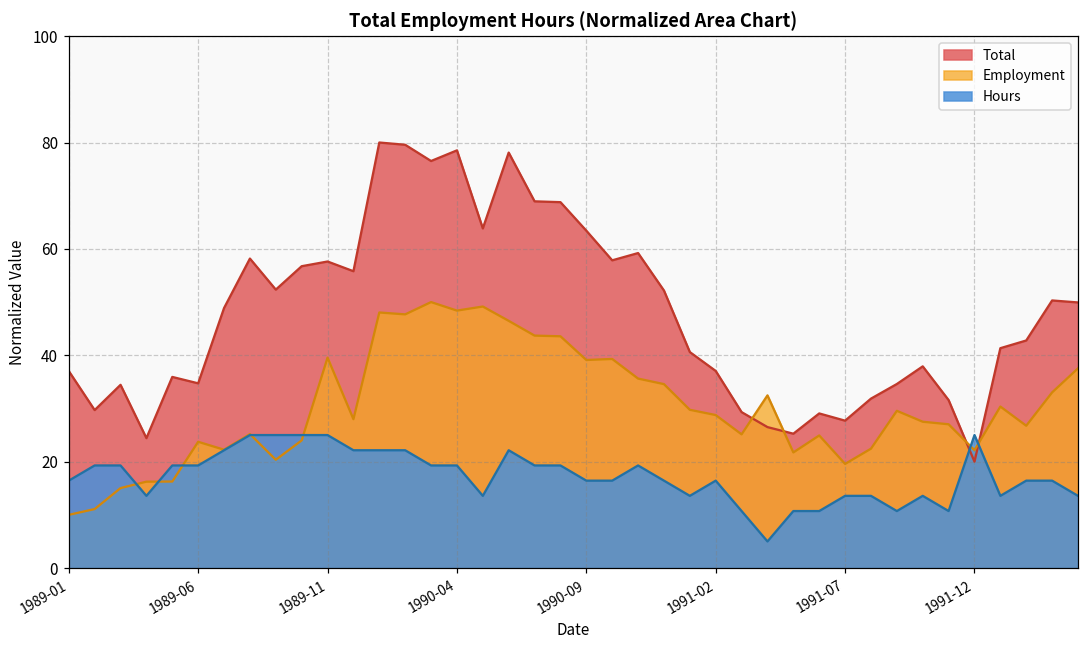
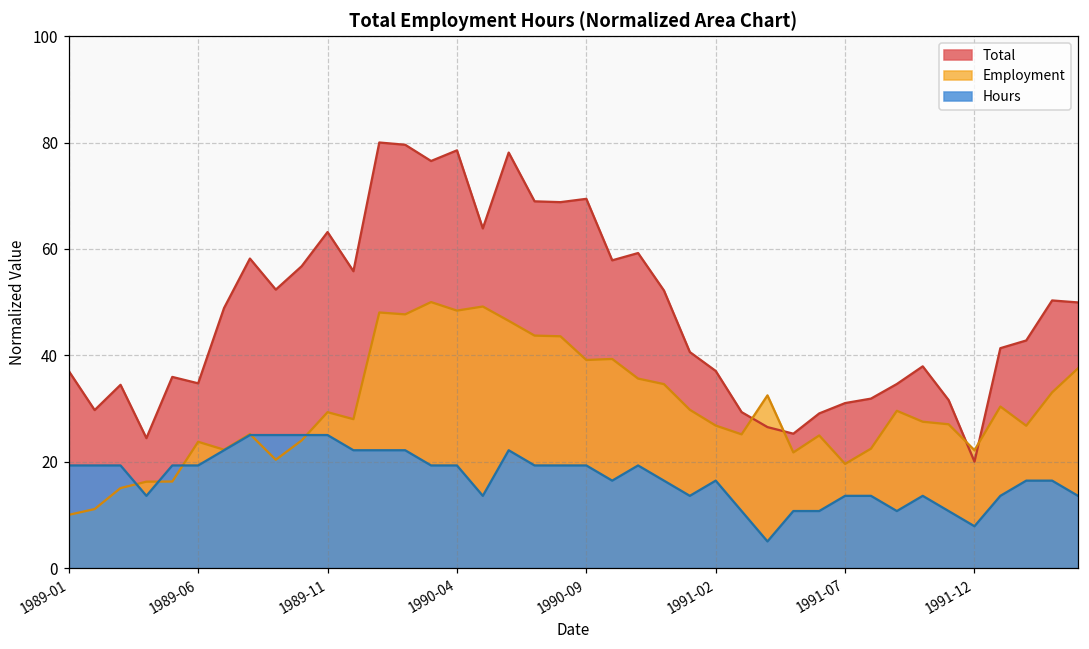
  {
    "Total": {
      "1989-01": 37,
      "1989-06": 35,
-     "1989-11": 58,
+     "1989-11": 63,
      "1990-04": 79,
-     "1990-09": 63,
+     "1990-09": 69,
      "1991-02": 37,
-     "1991-07": 28,
+     "1991-07": 31,
      "1991-12": 20
    },
    "Employment": {
      "1989-01": 10,
      "1989-06": 24,
-     "1989-11": 40,
+     "1989-11": 29,
      "1990-04": 48,
      "1990-09": 39,
-     "1991-02": 29,
+     "1991-02": 27,
      "1991-07": 20,
      "1991-12": 22
    },
    "Hours": {
-     "1989-01": 16,
+     "1989-01": 19,
      "1989-06": 19,
      "1989-11": 25,
      "1990-04": 19,
-     "1990-09": 16,
+     "1990-09": 19,
      "1991-02": 16,
      "1991-07": 14,
-     "1991-12": 25
+     "1991-12": 8
    }
  }
